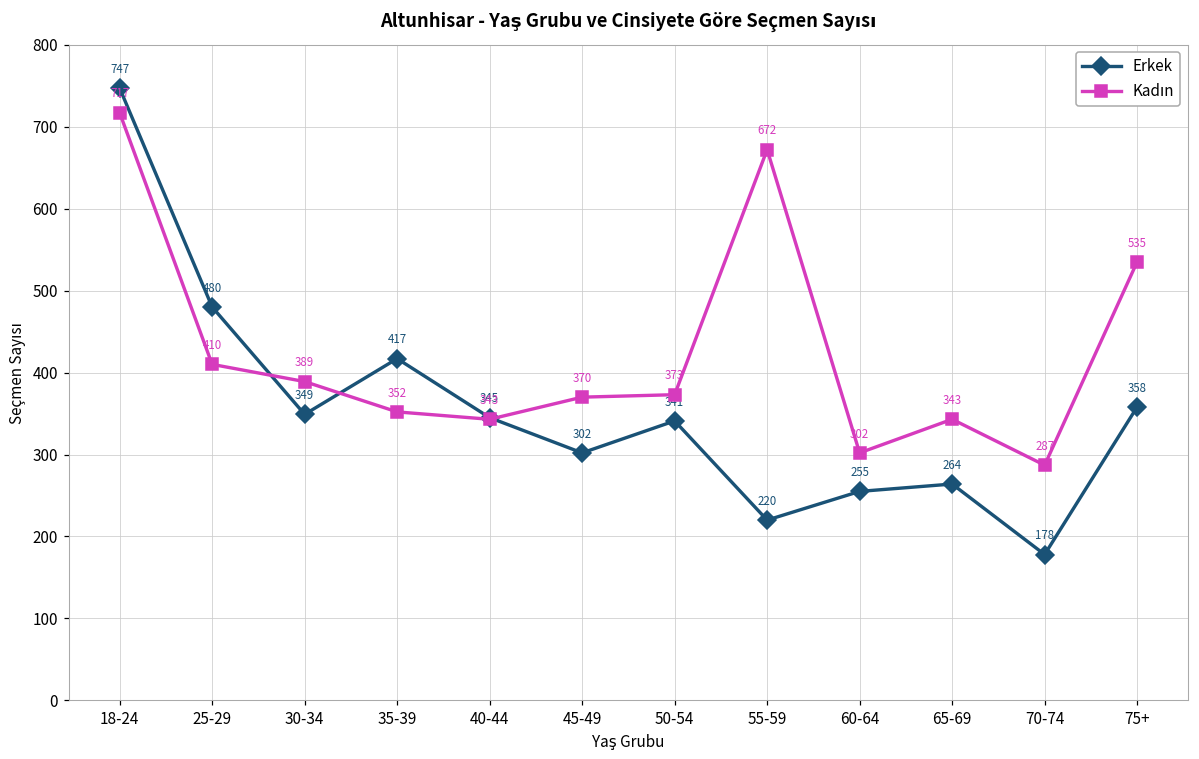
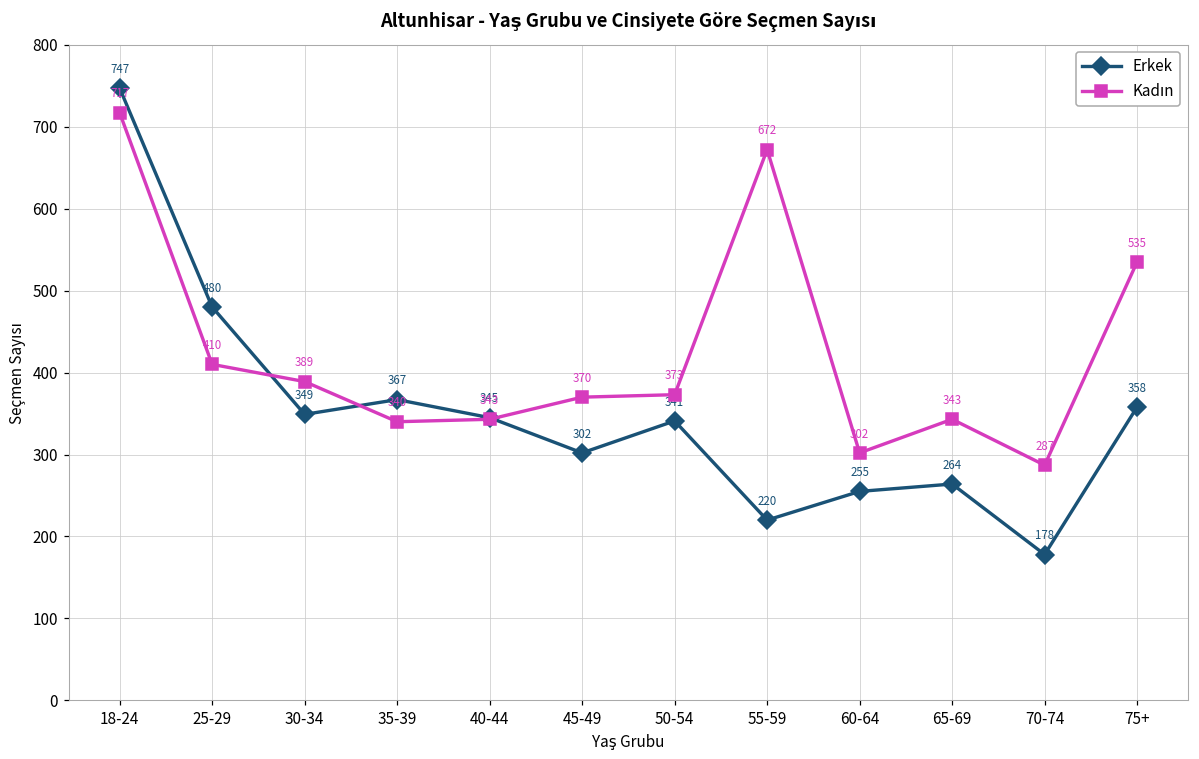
  {
    "Erkek": {
      "18-24": 747,
      "25-29": 480,
      "30-34": 349,
-     "35-39": 417,
+     "35-39": 367,
      "45-49": 302,
      "55-59": 220,
      "60-64": 255,
      "65-69": 264,
      "70-74": 178,
      "75+": 358
    },
    "Kadın": {
      "25-29": 410,
      "30-34": 389,
-     "35-39": 352,
+     "35-39": 340,
      "45-49": 370,
      "50-54": 373,
      "55-59": 672,
      "60-64": 302,
      "65-69": 343,
      "70-74": 287,
      "75+": 535
    }
  }
